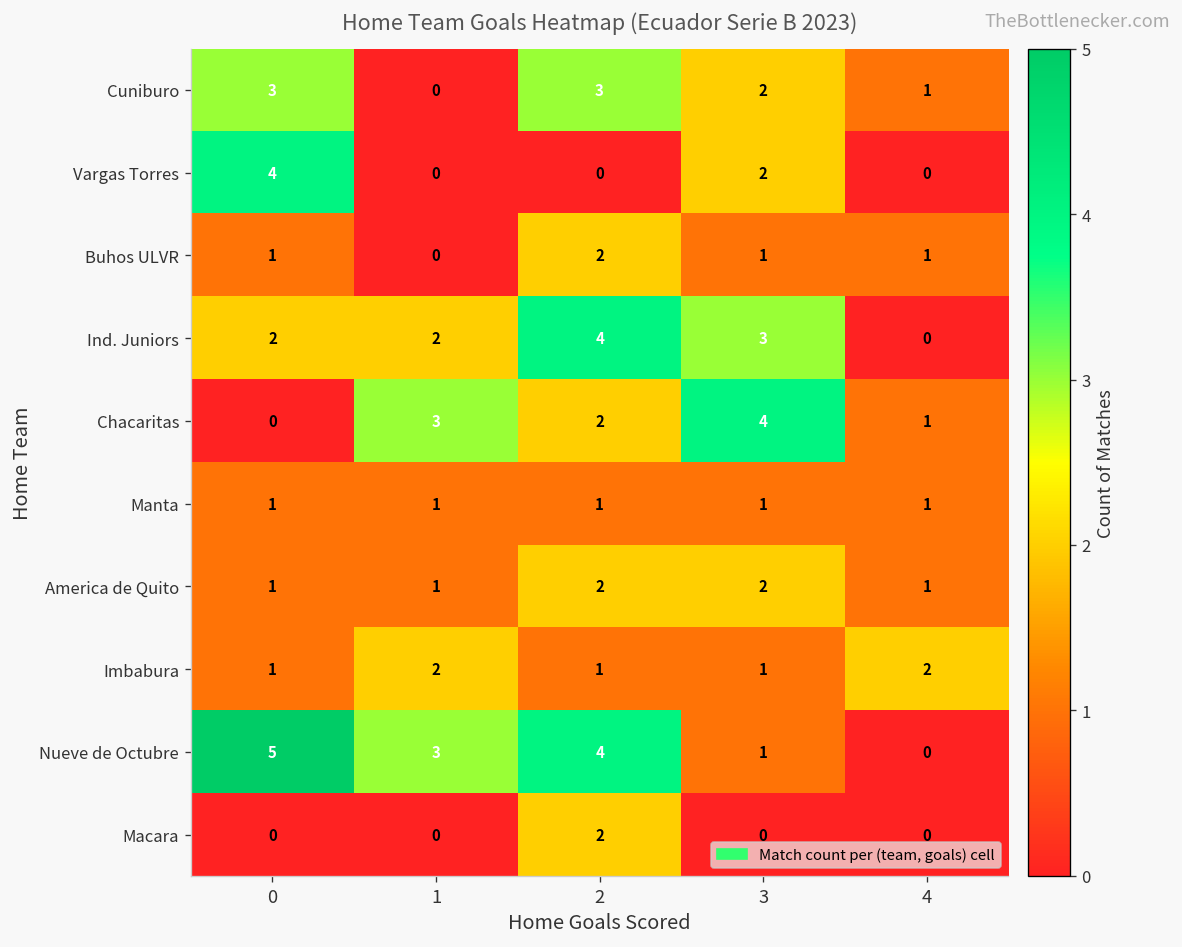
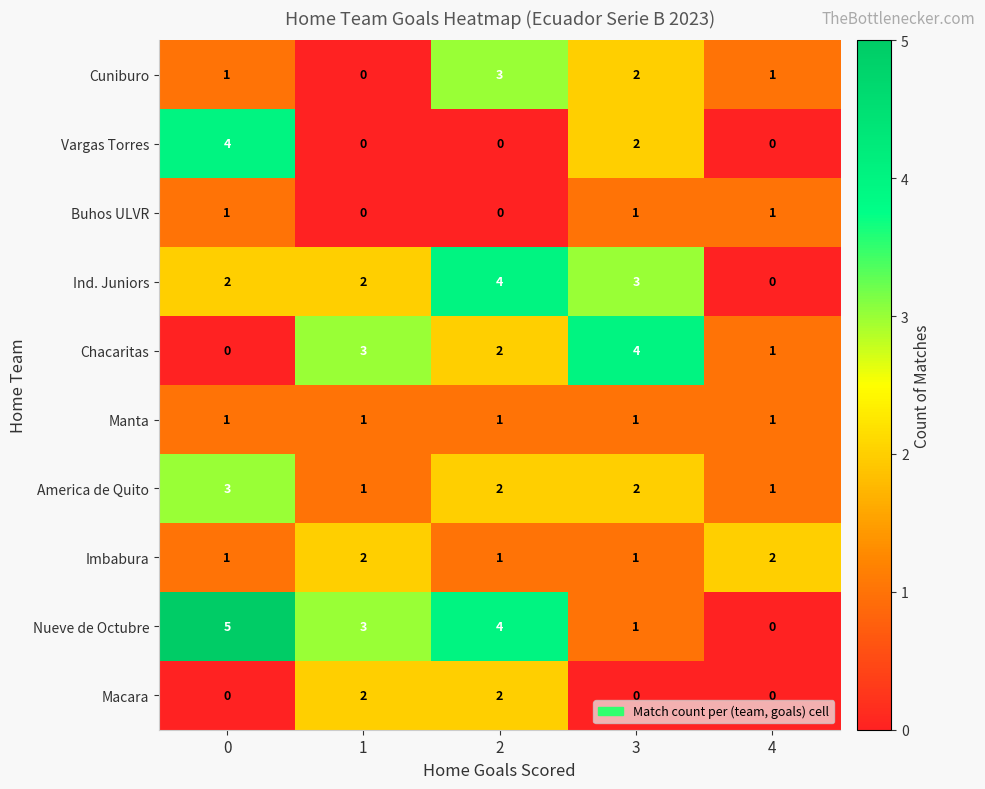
  {
    "Cuniburo": {
-     "0": 3,
+     "0": 1,
      "1": 0,
      "2": 3,
      "3": 2,
      "4": 1
    },
    "Vargas Torres": {
      "0": 4,
      "1": 0,
      "2": 0,
      "3": 2,
      "4": 0
    },
    "Buhos ULVR": {
      "0": 1,
      "1": 0,
-     "2": 2,
+     "2": 0,
      "3": 1,
      "4": 1
    },
    "Ind. Juniors": {
      "0": 2,
      "1": 2,
      "2": 4,
      "3": 3,
      "4": 0
    },
    "Chacaritas": {
      "0": 0,
      "1": 3,
      "2": 2,
      "3": 4,
      "4": 1
    },
    "Manta": {
      "0": 1,
      "1": 1,
      "2": 1,
      "3": 1,
      "4": 1
    },
    "America de Quito": {
-     "0": 1,
+     "0": 3,
      "1": 1,
      "2": 2,
      "3": 2,
      "4": 1
    },
    "Imbabura": {
      "0": 1,
      "1": 2,
      "2": 1,
      "3": 1,
      "4": 2
    },
    "Nueve de Octubre": {
      "0": 5,
      "1": 3,
      "2": 4,
      "3": 1,
      "4": 0
    },
    "Macara": {
      "0": 0,
-     "1": 0,
+     "1": 2,
      "2": 2
    }
  }
